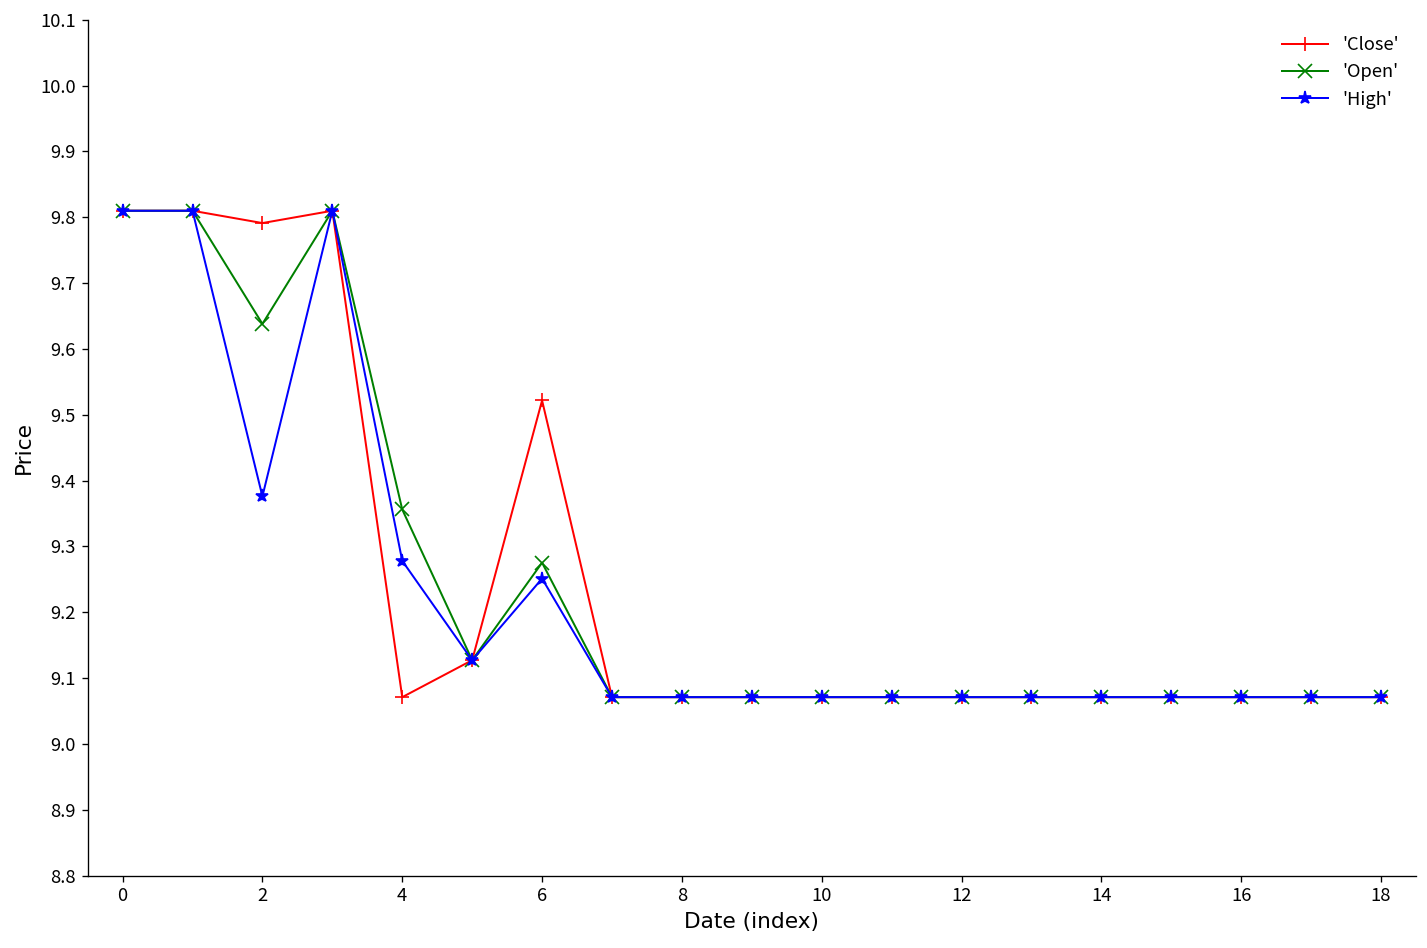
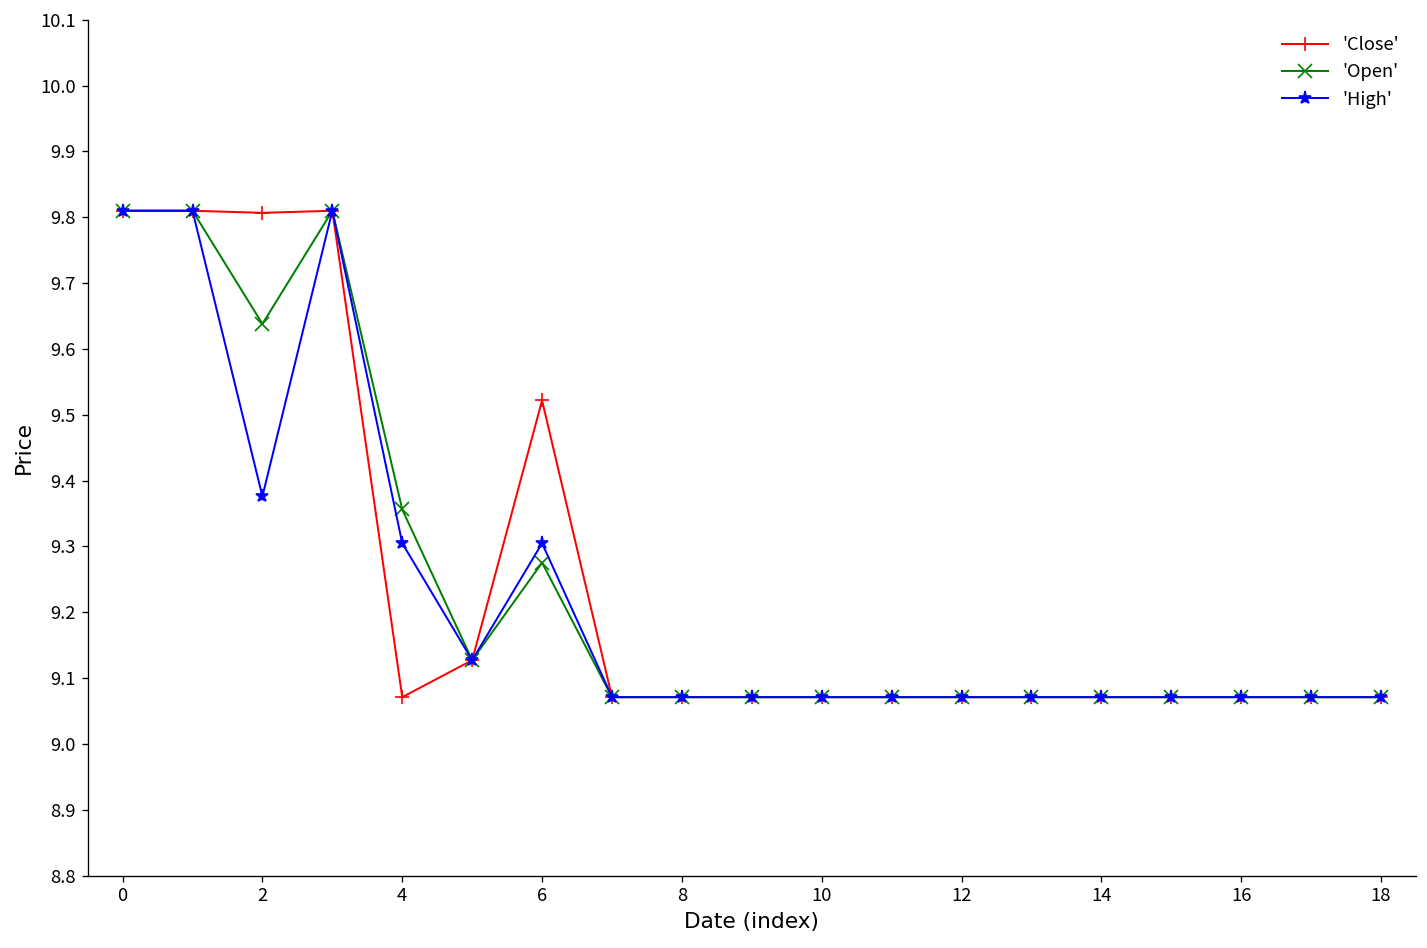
  {
    "'Close'": {
-     "2": 9.79,
+     "2": 9.81,
      "4": 9.07,
      "6": 9.52
    },
    "'Open'": {
      "2": 9.64,
      "4": 9.36,
      "6": 9.28
    },
    "'High'": {
      "2": 9.38,
-     "4": 9.28,
-     "6": 9.25
+     "4": 9.30,
+     "6": 9.30
    }
  }
